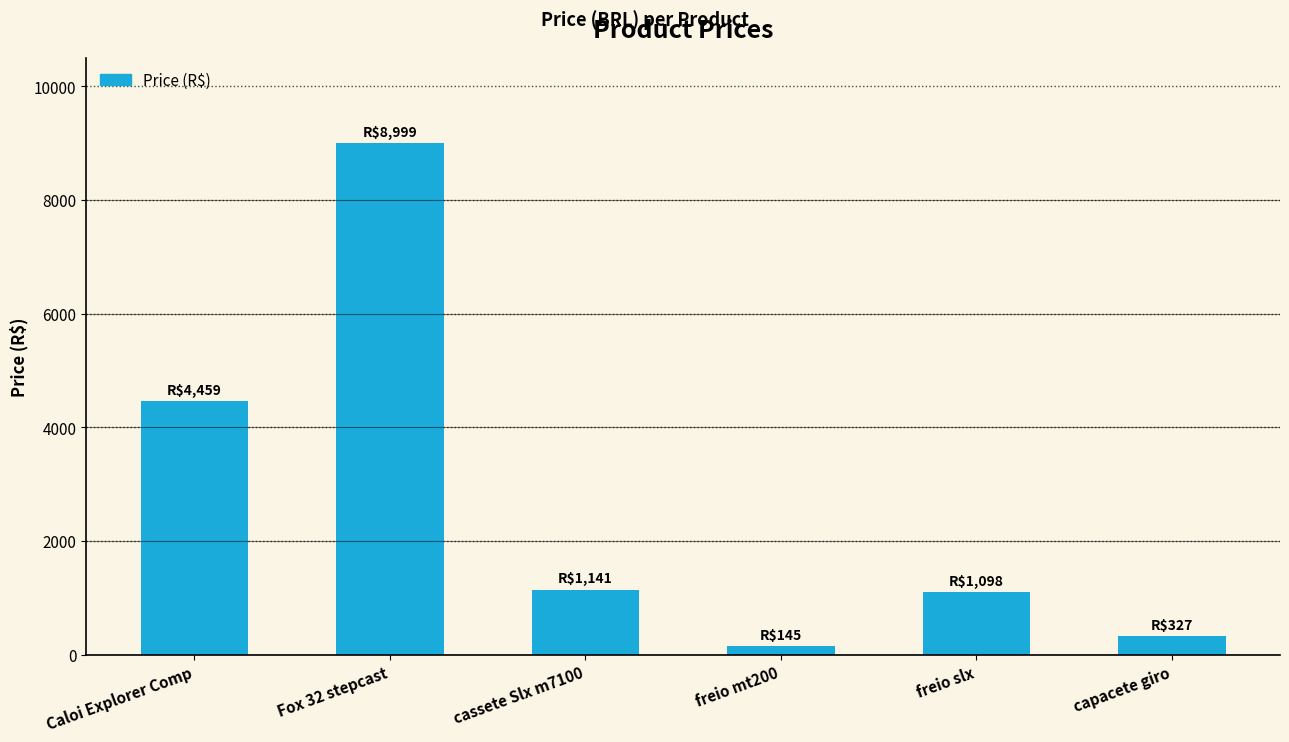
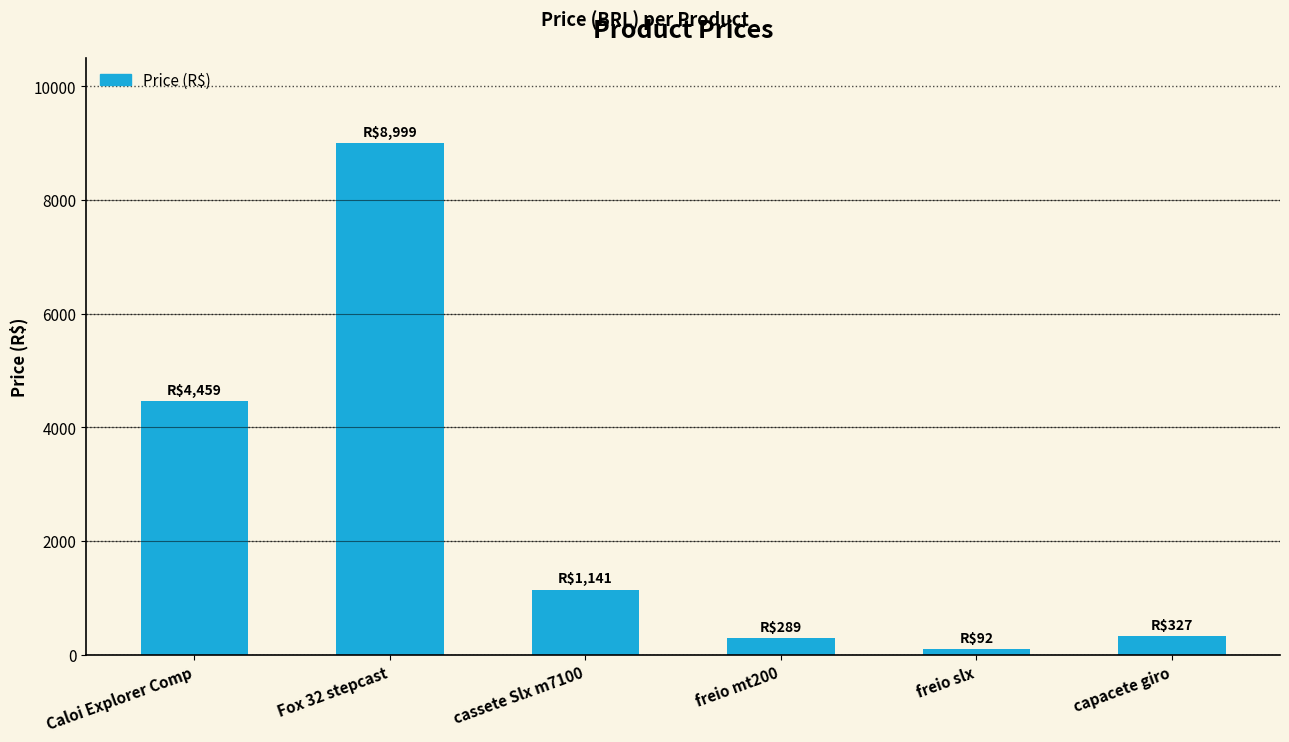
  {
    "Caloi Explorer Comp": "$4,459",
    "Fox 32 stepcast": "$8,999",
    "cassete Slx m7100": "$1,141",
-   "freio mt200": "$145",
-   "freio slx": "$1,098",
+   "freio mt200": "$289",
+   "freio slx": "$92",
    "capacete giro": "$327"
  }
